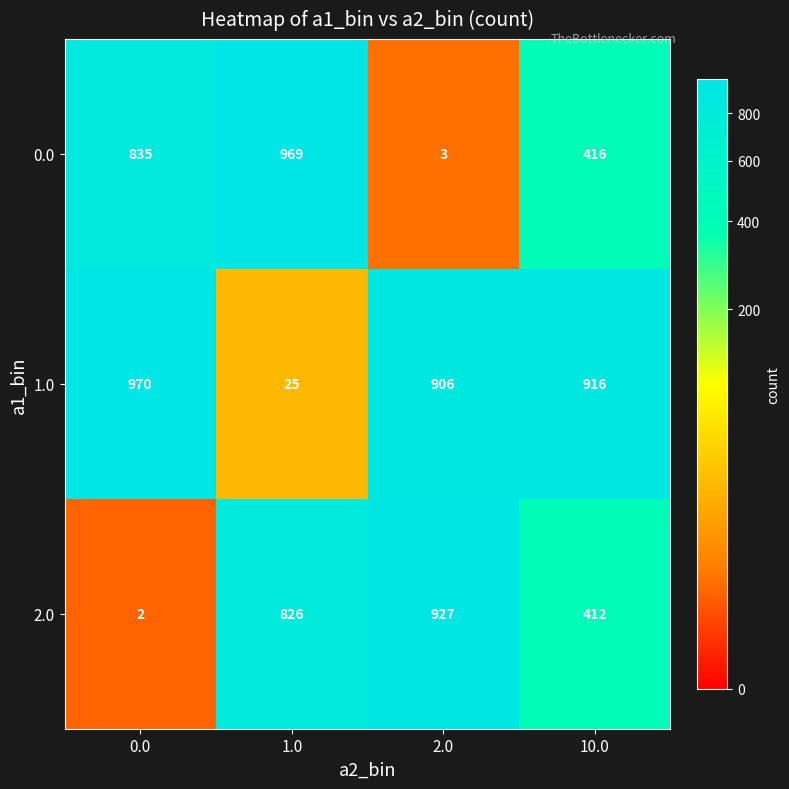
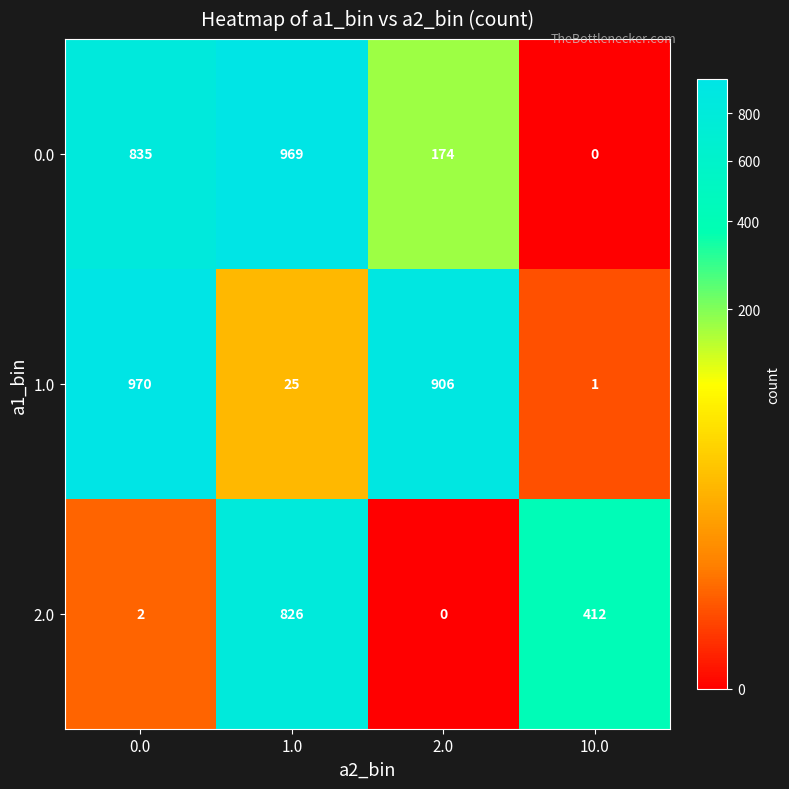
  {
    "0.0": {
      "0.0": 835,
      "1.0": 969,
-     "2.0": 3,
-     "10.0": 416
+     "2.0": 174,
+     "10.0": 0
    },
    "1.0": {
      "0.0": 970,
      "1.0": 25,
      "2.0": 906,
-     "10.0": 916
+     "10.0": 1
    },
    "2.0": {
      "0.0": 2,
      "1.0": 826,
-     "2.0": 927,
+     "2.0": 0,
      "10.0": 412
    }
  }
